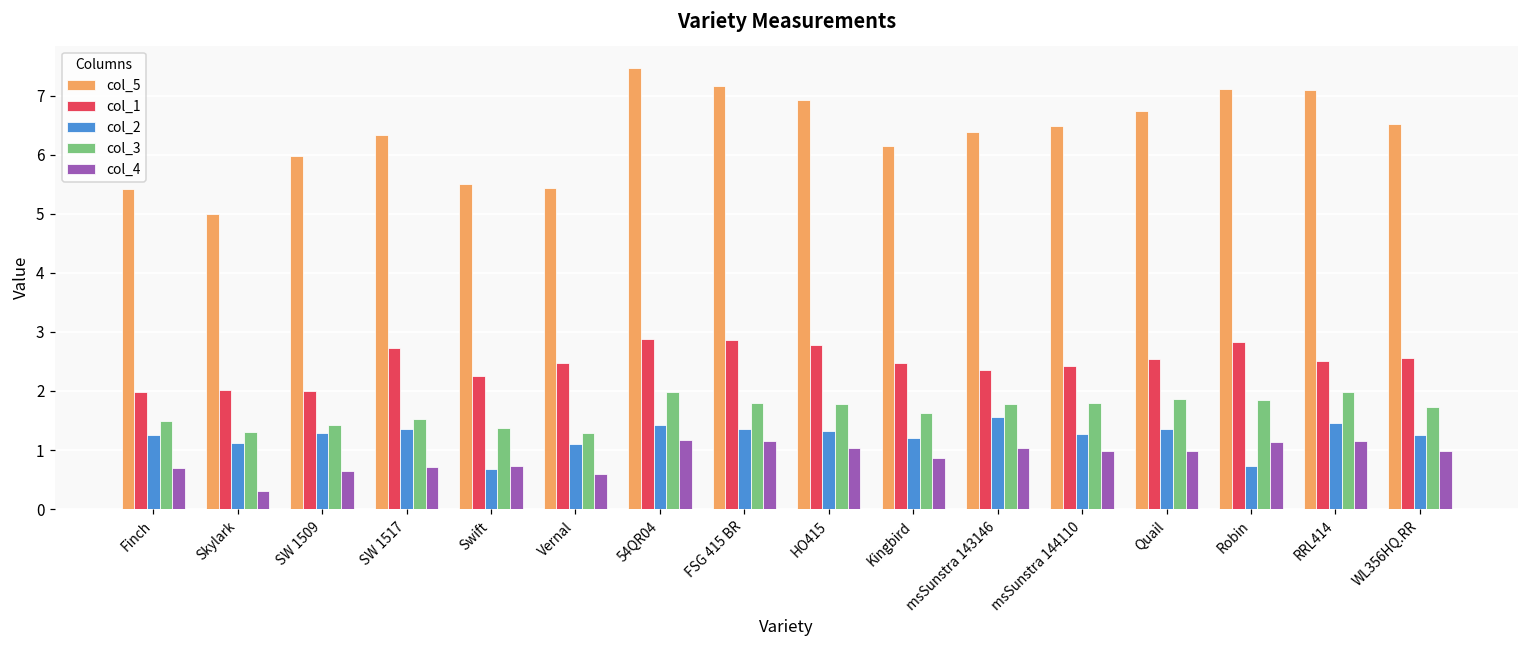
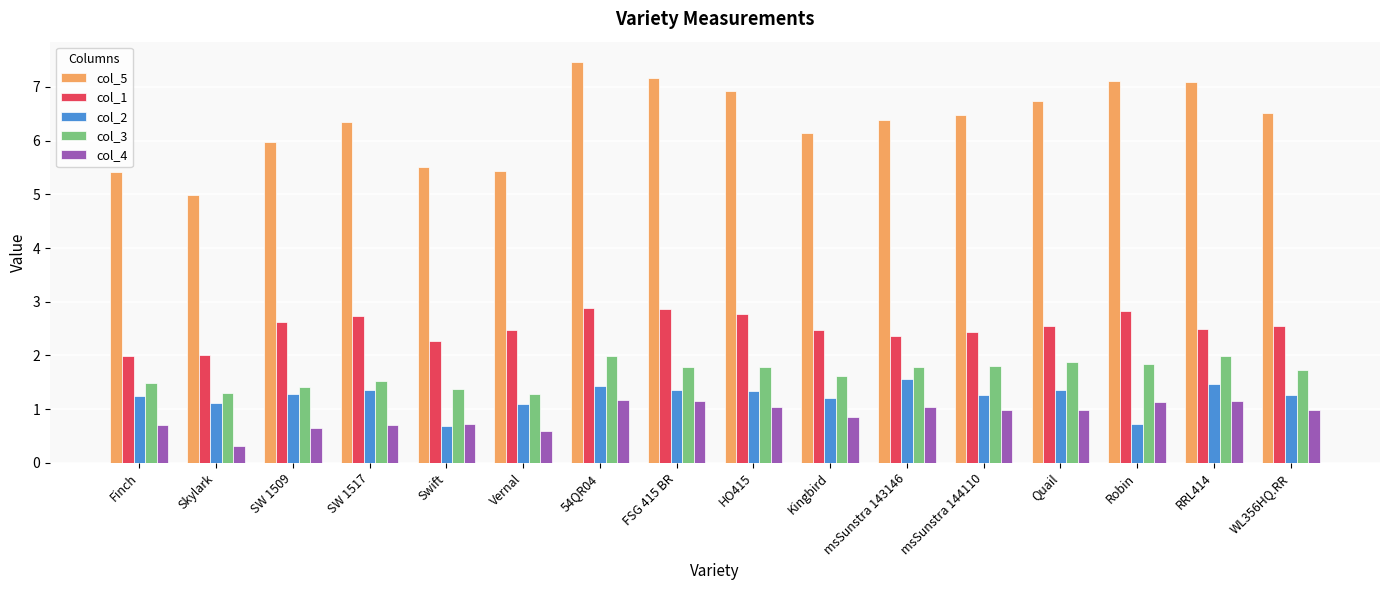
  {
    "col_5": {
      "Finch": 5.4,
      "Skylark": 5.0,
      "SW 1509": 6.0,
      "SW 1517": 6.3,
      "Swift": 5.5,
      "Vernal": 5.4,
      "54QR04": 7.5,
      "FSG 415 BR": 7.2,
      "HO415": 6.9,
      "Kingbird": 6.2,
      "msSunstra 143146": 6.4,
      "msSunstra 144110": 6.5,
      "Quail": 6.7,
      "Robin": 7.1,
      "RRL414": 7.1,
      "WL356HQ.RR": 6.5
    },
    "col_1": {
      "Finch": 2.0,
      "Skylark": 2.0,
-     "SW 1509": 2.0,
+     "SW 1509": 2.6,
      "SW 1517": 2.7,
      "Swift": 2.3,
      "Vernal": 2.5,
      "54QR04": 2.9,
      "FSG 415 BR": 2.9,
      "HO415": 2.8,
      "Kingbird": 2.5,
      "msSunstra 143146": 2.4,
      "msSunstra 144110": 2.4,
      "Quail": 2.5,
      "Robin": 2.8,
      "RRL414": 2.5,
      "WL356HQ.RR": 2.6
    },
    "col_2": {
      "Finch": 1.3,
      "Skylark": 1.1,
      "SW 1509": 1.3,
      "SW 1517": 1.4,
      "Swift": 0.7,
      "Vernal": 1.1,
      "54QR04": 1.4,
      "FSG 415 BR": 1.4,
      "HO415": 1.3,
      "Kingbird": 1.2,
      "msSunstra 143146": 1.6,
      "msSunstra 144110": 1.3,
      "Quail": 1.4,
      "Robin": 0.7,
      "RRL414": 1.5,
      "WL356HQ.RR": 1.3
    },
    "col_3": {
      "Finch": 1.5,
      "Skylark": 1.3,
      "SW 1509": 1.4,
      "SW 1517": 1.5,
      "Swift": 1.4,
      "Vernal": 1.3,
      "54QR04": 2.0,
      "FSG 415 BR": 1.8,
      "HO415": 1.8,
      "Kingbird": 1.6,
      "msSunstra 143146": 1.8,
      "msSunstra 144110": 1.8,
      "Quail": 1.9,
      "Robin": 1.8,
      "RRL414": 2.0,
      "WL356HQ.RR": 1.7
    },
    "col_4": {
      "Finch": 0.7,
      "Skylark": 0.3,
      "SW 1509": 0.6,
      "SW 1517": 0.7,
      "Swift": 0.7,
      "Vernal": 0.6,
      "54QR04": 1.2,
      "FSG 415 BR": 1.2,
      "HO415": 1.0,
      "Kingbird": 0.9,
      "msSunstra 143146": 1.0,
      "msSunstra 144110": 1.0,
      "Quail": 1.0,
      "Robin": 1.1,
      "RRL414": 1.2,
      "WL356HQ.RR": 1.0
    }
  }
